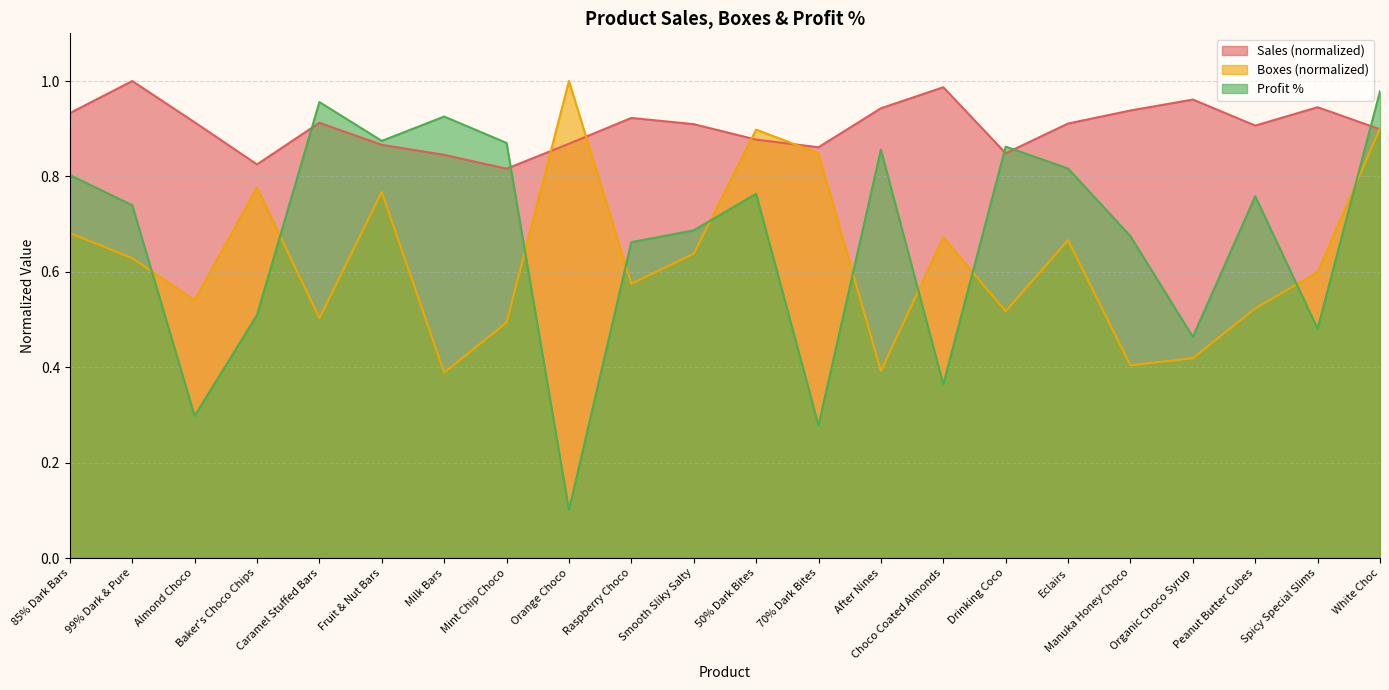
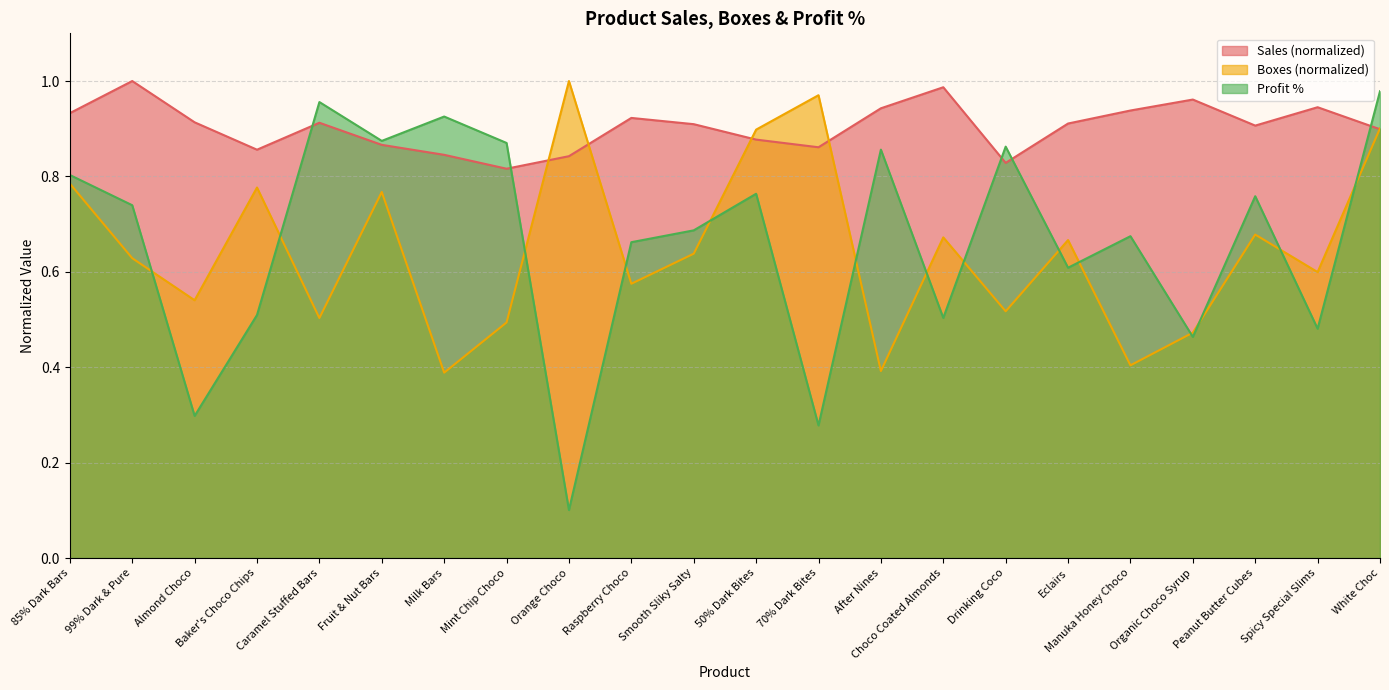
  {
    "Sales (normalized)": {
      "85% Dark Bars": 0.93,
      "99% Dark & Pure": 1.00,
      "Almond Choco": 0.91,
-     "Baker's Choco Chips": 0.83,
+     "Baker's Choco Chips": 0.86,
      "Caramel Stuffed Bars": 0.91,
      "Fruit & Nut Bars": 0.87,
      "Milk Bars": 0.85,
      "Mint Chip Choco": 0.82,
-     "Orange Choco": 0.87,
+     "Orange Choco": 0.84,
      "Raspberry Choco": 0.92,
      "Smooth Sliky Salty": 0.91,
      "50% Dark Bites": 0.88,
      "70% Dark Bites": 0.86,
      "After Nines": 0.94,
      "Choco Coated Almonds": 0.99,
-     "Drinking Coco": 0.85,
+     "Drinking Coco": 0.83,
      "Eclairs": 0.91,
      "Manuka Honey Choco": 0.94,
      "Organic Choco Syrup": 0.96,
      "Peanut Butter Cubes": 0.91,
      "Spicy Special Slims": 0.95
    },
    "Boxes (normalized)": {
-     "85% Dark Bars": 0.68,
+     "85% Dark Bars": 0.79,
      "99% Dark & Pure": 0.63,
      "Almond Choco": 0.54,
      "Baker's Choco Chips": 0.78,
      "Caramel Stuffed Bars": 0.50,
      "Fruit & Nut Bars": 0.77,
      "Milk Bars": 0.39,
      "Mint Chip Choco": 0.49,
      "Orange Choco": 1.00,
      "Raspberry Choco": 0.58,
      "Smooth Sliky Salty": 0.64,
      "50% Dark Bites": 0.90,
-     "70% Dark Bites": 0.85,
+     "70% Dark Bites": 0.97,
      "After Nines": 0.39,
      "Choco Coated Almonds": 0.67,
      "Drinking Coco": 0.52,
      "Eclairs": 0.67,
      "Manuka Honey Choco": 0.40,
-     "Organic Choco Syrup": 0.42,
-     "Peanut Butter Cubes": 0.52,
+     "Organic Choco Syrup": 0.47,
+     "Peanut Butter Cubes": 0.68,
      "Spicy Special Slims": 0.60
    },
    "Profit %": {
      "85% Dark Bars": 0.80,
      "99% Dark & Pure": 0.74,
      "Almond Choco": 0.30,
      "Baker's Choco Chips": 0.51,
      "Caramel Stuffed Bars": 0.96,
      "Fruit & Nut Bars": 0.87,
      "Milk Bars": 0.93,
      "Mint Chip Choco": 0.87,
      "Orange Choco": 0.10,
      "Raspberry Choco": 0.66,
      "Smooth Sliky Salty": 0.69,
      "50% Dark Bites": 0.76,
      "70% Dark Bites": 0.28,
      "After Nines": 0.86,
-     "Choco Coated Almonds": 0.36,
+     "Choco Coated Almonds": 0.50,
      "Drinking Coco": 0.86,
-     "Eclairs": 0.82,
+     "Eclairs": 0.61,
      "Manuka Honey Choco": 0.67,
      "Organic Choco Syrup": 0.46,
      "Peanut Butter Cubes": 0.76,
      "Spicy Special Slims": 0.48,
      "White Choc": 0.98
    }
  }
